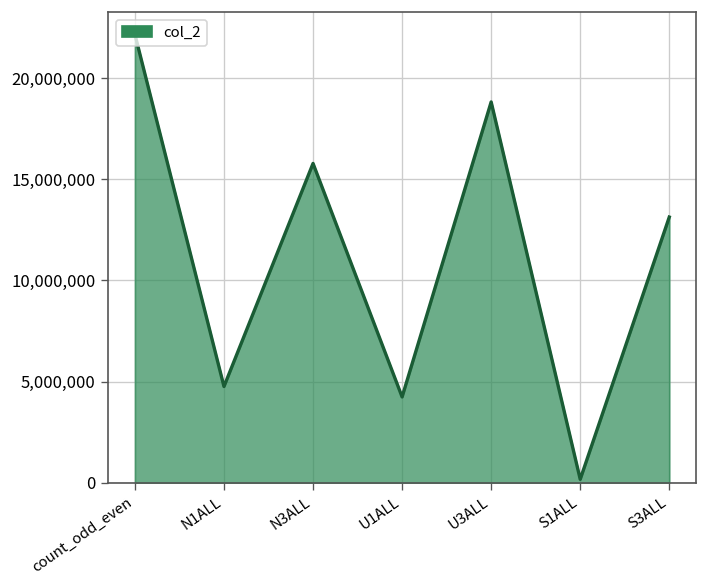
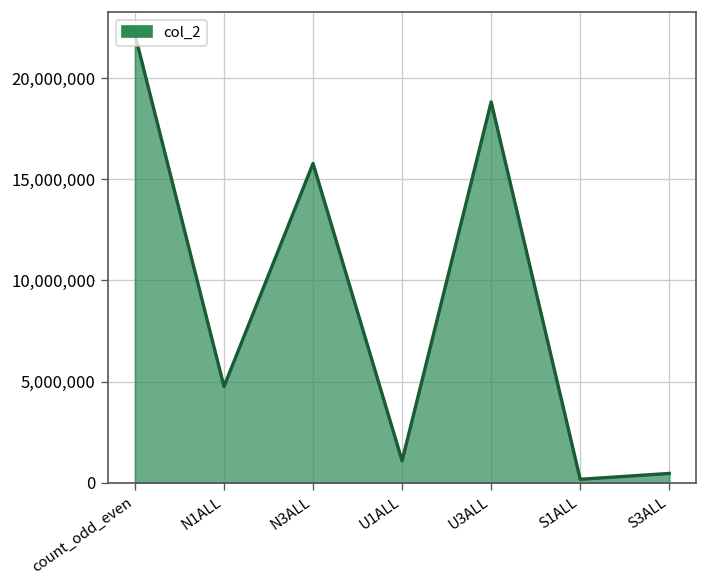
  {
    "N1ALL": "4,800,000",
    "N3ALL": "15,800,000",
-   "U1ALL": "4,200,000",
+   "U1ALL": "1,100,000",
    "U3ALL": "18,800,000",
    "S1ALL": "200,000",
-   "S3ALL": "13,100,000"
+   "S3ALL": "500,000"
  }
